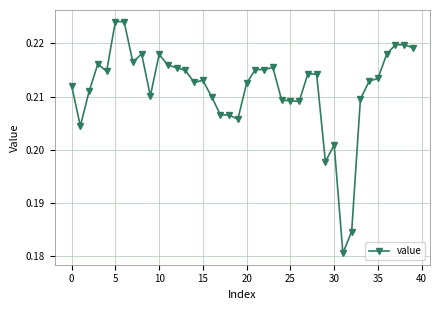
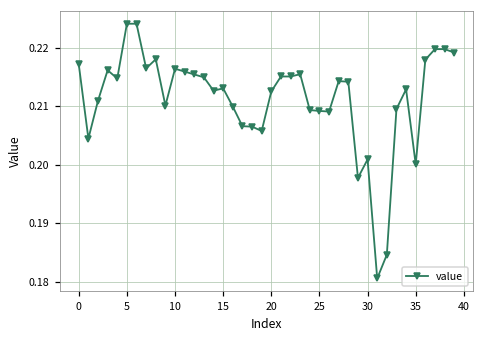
  {
-   "0": 0.212,
+   "0": 0.217,
    "5": 0.224,
-   "10": 0.218,
+   "10": 0.216,
    "15": 0.213,
    "20": 0.213,
    "25": 0.209,
    "30": 0.201,
-   "35": 0.213
+   "35": 0.200
  }
